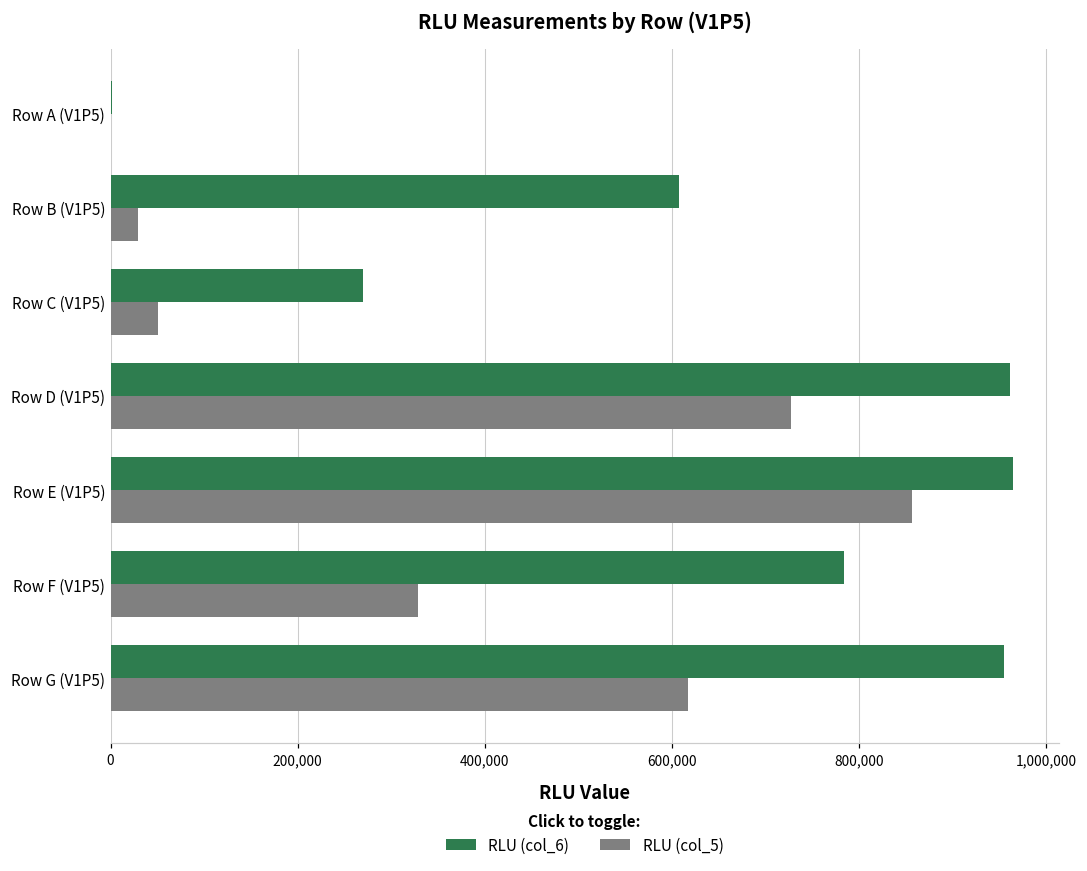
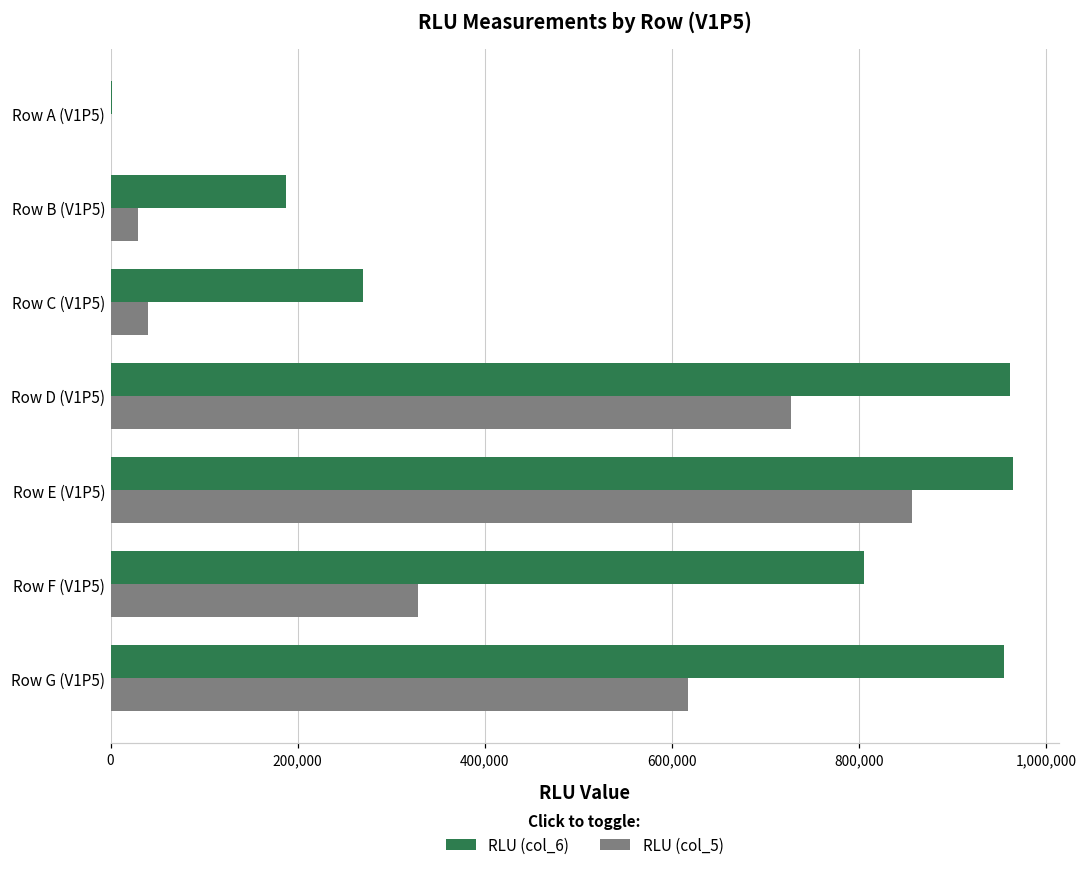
  {
    "RLU (col_6)": {
-     "Row B (V1P5)": "610,000",
+     "Row B (V1P5)": "190,000",
      "Row C (V1P5)": "270,000",
      "Row D (V1P5)": "960,000",
      "Row E (V1P5)": "970,000",
-     "Row F (V1P5)": "780,000",
+     "Row F (V1P5)": "800,000",
      "Row G (V1P5)": "960,000"
    },
    "RLU (col_5)": {
      "Row B (V1P5)": "30,000",
-     "Row C (V1P5)": "50,000",
+     "Row C (V1P5)": "40,000",
      "Row D (V1P5)": "730,000",
      "Row E (V1P5)": "860,000",
      "Row F (V1P5)": "330,000",
      "Row G (V1P5)": "620,000"
    }
  }
